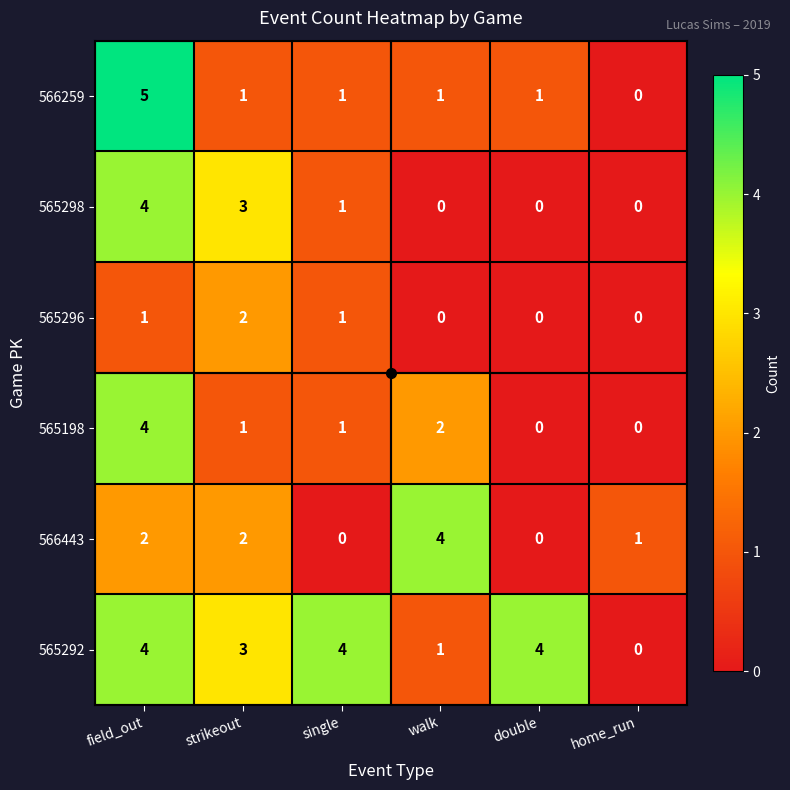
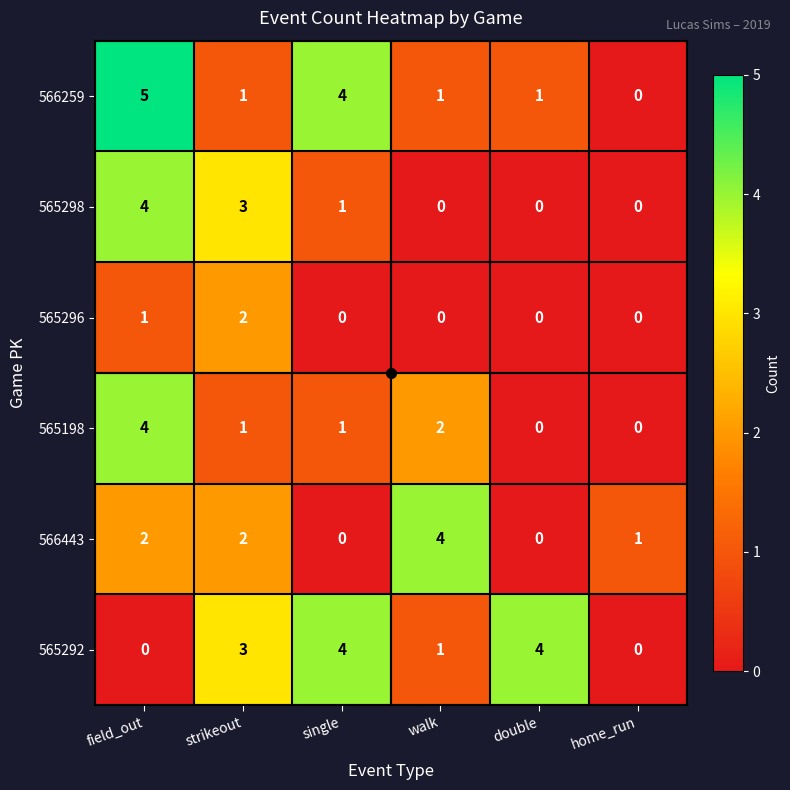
  {
    "566259": {
      "field_out": 5,
      "strikeout": 1,
-     "single": 1,
+     "single": 4,
      "walk": 1,
      "double": 1,
      "home_run": 0
    },
    "565298": {
      "field_out": 4,
      "strikeout": 3,
      "single": 1,
      "walk": 0,
      "double": 0,
      "home_run": 0
    },
    "565296": {
      "field_out": 1,
      "strikeout": 2,
-     "single": 1,
+     "single": 0,
      "walk": 0,
      "double": 0,
      "home_run": 0
    },
    "565198": {
      "field_out": 4,
      "strikeout": 1,
      "single": 1,
      "walk": 2,
      "double": 0,
      "home_run": 0
    },
    "566443": {
      "field_out": 2,
      "strikeout": 2,
      "single": 0,
      "walk": 4,
      "double": 0,
      "home_run": 1
    },
    "565292": {
-     "field_out": 4,
+     "field_out": 0,
      "strikeout": 3,
      "single": 4,
      "walk": 1,
      "double": 4,
      "home_run": 0
    }
  }
